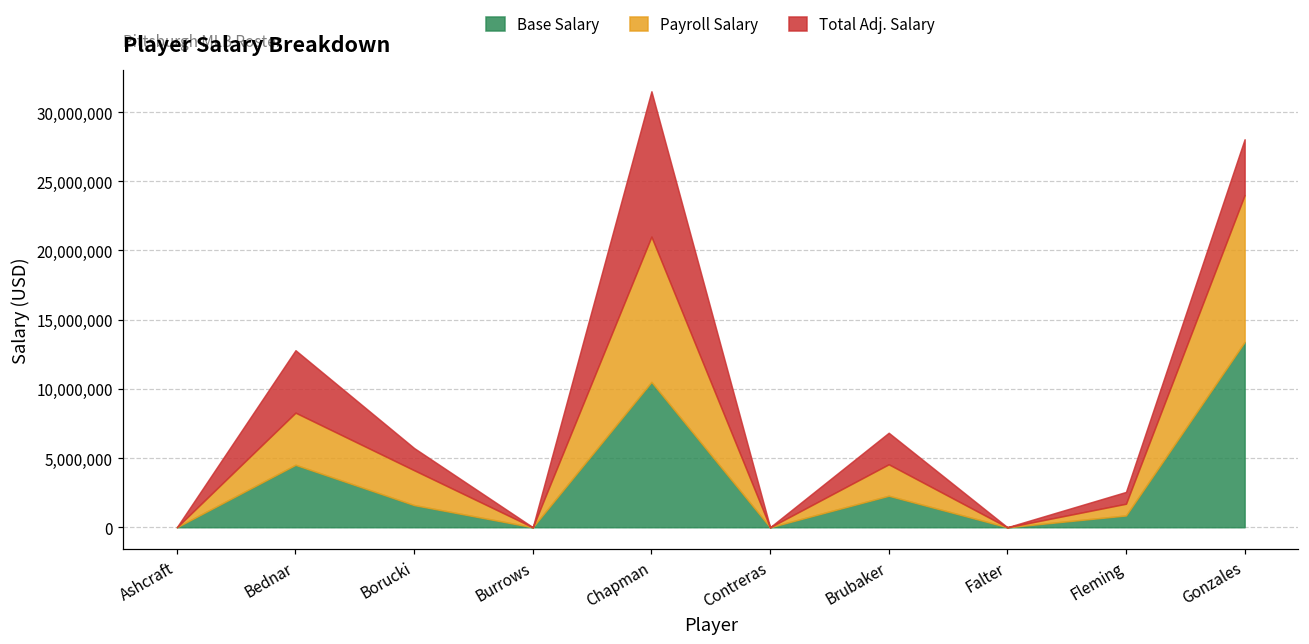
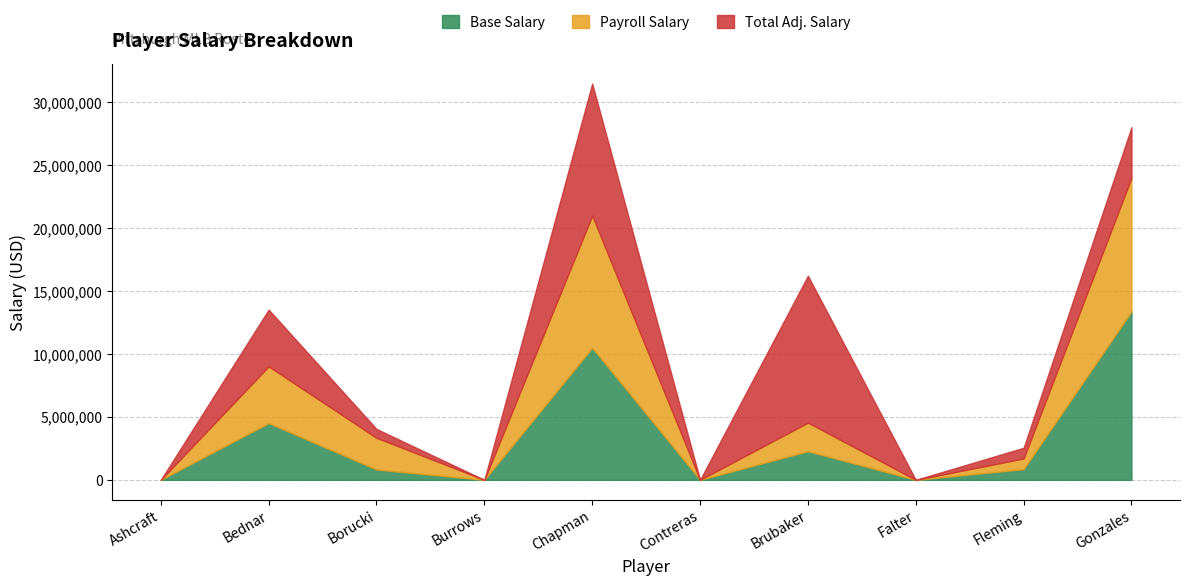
  {
    "Base Salary": {
      "Bednar": "4,500,000",
-     "Borucki": "1,600,000",
+     "Borucki": "800,000",
      "Chapman": "10,500,000",
      "Brubaker": "2,300,000",
      "Fleming": "900,000",
      "Gonzales": "13,400,000"
    },
    "Payroll Salary": {
-     "Bednar": "3,800,000",
+     "Bednar": "4,500,000",
      "Borucki": "2,500,000",
      "Chapman": "10,500,000",
      "Brubaker": "2,300,000",
      "Fleming": "900,000",
      "Gonzales": "10,600,000"
    },
    "Total Adj. Salary": {
      "Bednar": "4,500,000",
-     "Borucki": "1,600,000",
+     "Borucki": "700,000",
      "Chapman": "10,500,000",
-     "Brubaker": "2,300,000",
+     "Brubaker": "11,700,000",
      "Fleming": "900,000",
      "Gonzales": "4,000,000"
    }
  }
